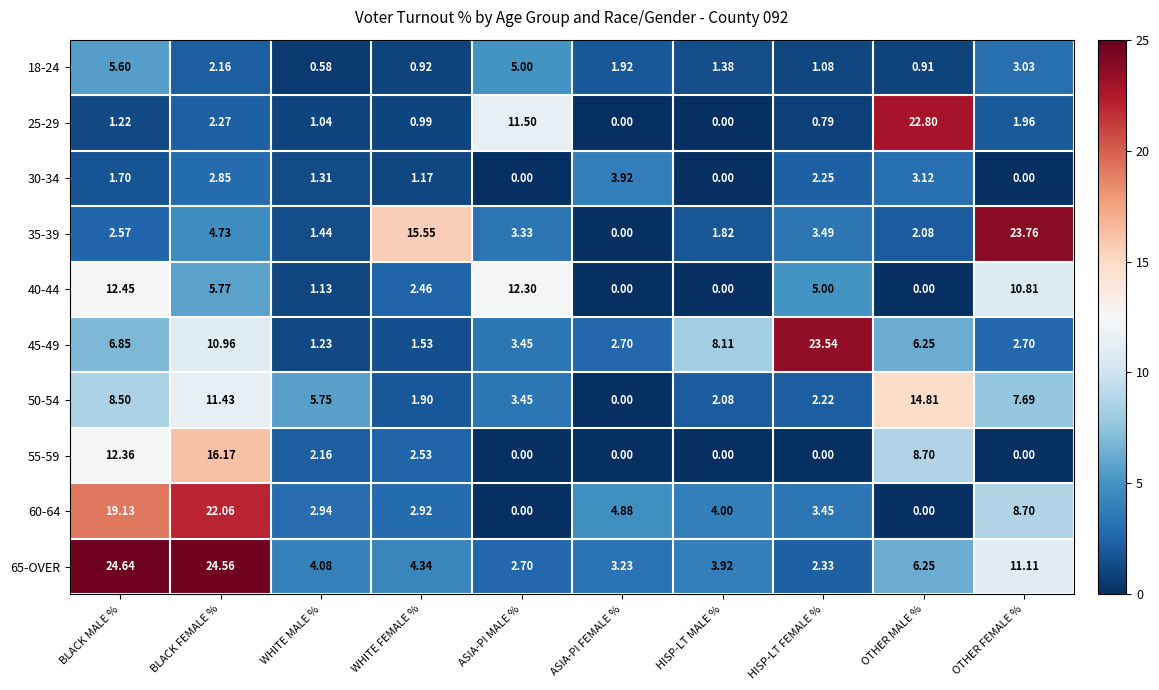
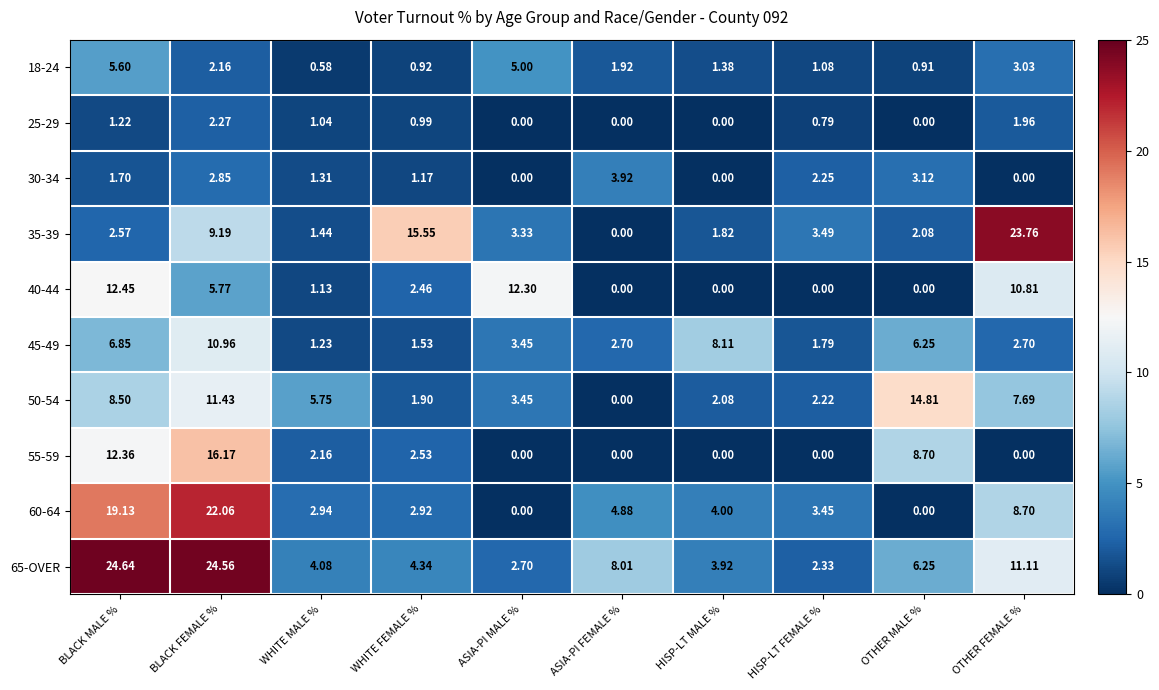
  {
    "18-24": {
      "BLACK MALE %": 5.60,
      "BLACK FEMALE %": 2.16,
      "WHITE MALE %": 0.58,
      "WHITE FEMALE %": 0.92,
      "ASIA-PI MALE %": 5.00,
      "ASIA-PI FEMALE %": 1.92,
      "HISP-LT MALE %": 1.38,
      "HISP-LT FEMALE %": 1.08,
      "OTHER MALE %": 0.91,
      "OTHER FEMALE %": 3.03
    },
    "25-29": {
      "BLACK MALE %": 1.22,
      "BLACK FEMALE %": 2.27,
      "WHITE MALE %": 1.04,
      "WHITE FEMALE %": 0.99,
-     "ASIA-PI MALE %": 11.50,
+     "ASIA-PI MALE %": 0.00,
      "ASIA-PI FEMALE %": 0.00,
      "HISP-LT MALE %": 0.00,
      "HISP-LT FEMALE %": 0.79,
-     "OTHER MALE %": 22.80,
+     "OTHER MALE %": 0.00,
      "OTHER FEMALE %": 1.96
    },
    "30-34": {
      "BLACK MALE %": 1.70,
      "BLACK FEMALE %": 2.85,
      "WHITE MALE %": 1.31,
      "WHITE FEMALE %": 1.17,
      "ASIA-PI MALE %": 0.00,
      "ASIA-PI FEMALE %": 3.92,
      "HISP-LT MALE %": 0.00,
      "HISP-LT FEMALE %": 2.25,
      "OTHER MALE %": 3.12,
      "OTHER FEMALE %": 0.00
    },
    "35-39": {
      "BLACK MALE %": 2.57,
-     "BLACK FEMALE %": 4.73,
+     "BLACK FEMALE %": 9.19,
      "WHITE MALE %": 1.44,
      "WHITE FEMALE %": 15.55,
      "ASIA-PI MALE %": 3.33,
      "ASIA-PI FEMALE %": 0.00,
      "HISP-LT MALE %": 1.82,
      "HISP-LT FEMALE %": 3.49,
      "OTHER MALE %": 2.08,
      "OTHER FEMALE %": 23.76
    },
    "40-44": {
      "BLACK MALE %": 12.45,
      "BLACK FEMALE %": 5.77,
      "WHITE MALE %": 1.13,
      "WHITE FEMALE %": 2.46,
      "ASIA-PI MALE %": 12.30,
      "ASIA-PI FEMALE %": 0.00,
      "HISP-LT MALE %": 0.00,
-     "HISP-LT FEMALE %": 5.00,
+     "HISP-LT FEMALE %": 0.00,
      "OTHER MALE %": 0.00,
      "OTHER FEMALE %": 10.81
    },
    "45-49": {
      "BLACK MALE %": 6.85,
      "BLACK FEMALE %": 10.96,
      "WHITE MALE %": 1.23,
      "WHITE FEMALE %": 1.53,
      "ASIA-PI MALE %": 3.45,
      "ASIA-PI FEMALE %": 2.70,
      "HISP-LT MALE %": 8.11,
-     "HISP-LT FEMALE %": 23.54,
+     "HISP-LT FEMALE %": 1.79,
      "OTHER MALE %": 6.25,
      "OTHER FEMALE %": 2.70
    },
    "50-54": {
      "BLACK MALE %": 8.50,
      "BLACK FEMALE %": 11.43,
      "WHITE MALE %": 5.75,
      "WHITE FEMALE %": 1.90,
      "ASIA-PI MALE %": 3.45,
      "ASIA-PI FEMALE %": 0.00,
      "HISP-LT MALE %": 2.08,
      "HISP-LT FEMALE %": 2.22,
      "OTHER MALE %": 14.81,
      "OTHER FEMALE %": 7.69
    },
    "55-59": {
      "BLACK MALE %": 12.36,
      "BLACK FEMALE %": 16.17,
      "WHITE MALE %": 2.16,
      "WHITE FEMALE %": 2.53,
      "ASIA-PI MALE %": 0.00,
      "ASIA-PI FEMALE %": 0.00,
      "HISP-LT MALE %": 0.00,
      "HISP-LT FEMALE %": 0.00,
      "OTHER MALE %": 8.70,
      "OTHER FEMALE %": 0.00
    },
    "60-64": {
      "BLACK MALE %": 19.13,
      "BLACK FEMALE %": 22.06,
      "WHITE MALE %": 2.94,
      "WHITE FEMALE %": 2.92,
      "ASIA-PI MALE %": 0.00,
      "ASIA-PI FEMALE %": 4.88,
      "HISP-LT MALE %": 4.00,
      "HISP-LT FEMALE %": 3.45,
      "OTHER MALE %": 0.00,
      "OTHER FEMALE %": 8.70
    },
    "65-OVER": {
      "BLACK MALE %": 24.64,
      "BLACK FEMALE %": 24.56,
      "WHITE MALE %": 4.08,
      "WHITE FEMALE %": 4.34,
      "ASIA-PI MALE %": 2.70,
-     "ASIA-PI FEMALE %": 3.23,
+     "ASIA-PI FEMALE %": 8.01,
      "HISP-LT MALE %": 3.92,
      "HISP-LT FEMALE %": 2.33,
      "OTHER MALE %": 6.25,
      "OTHER FEMALE %": 11.11
    }
  }
